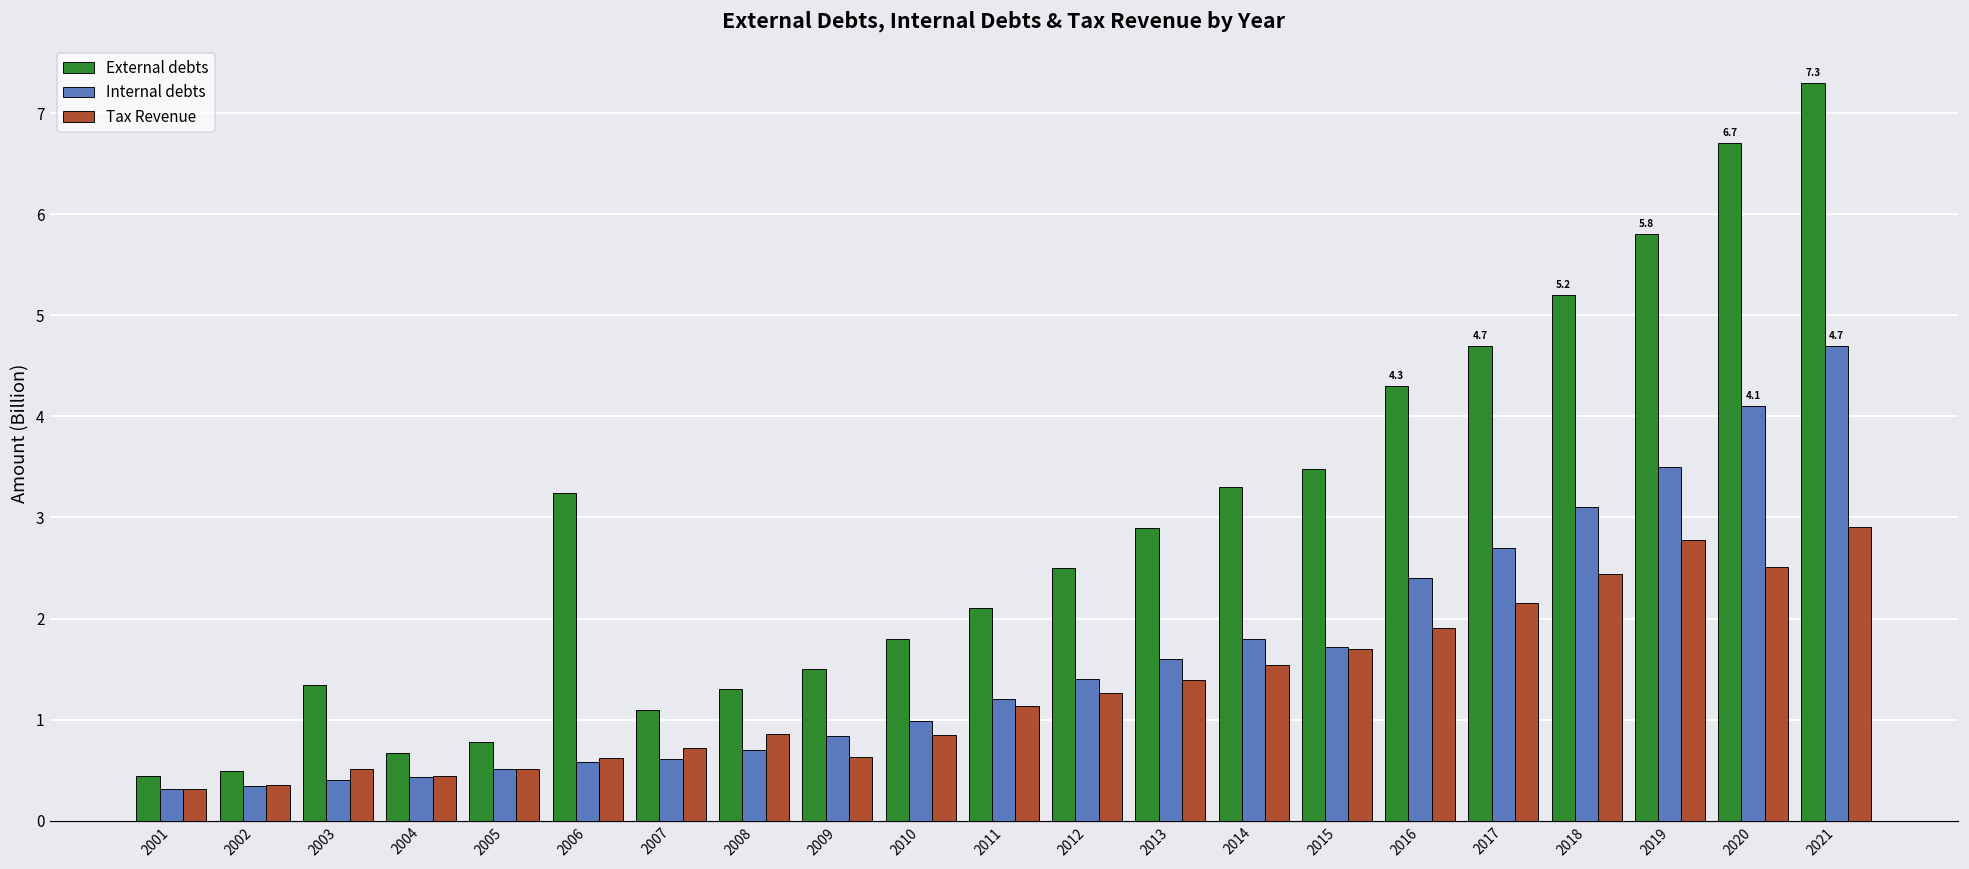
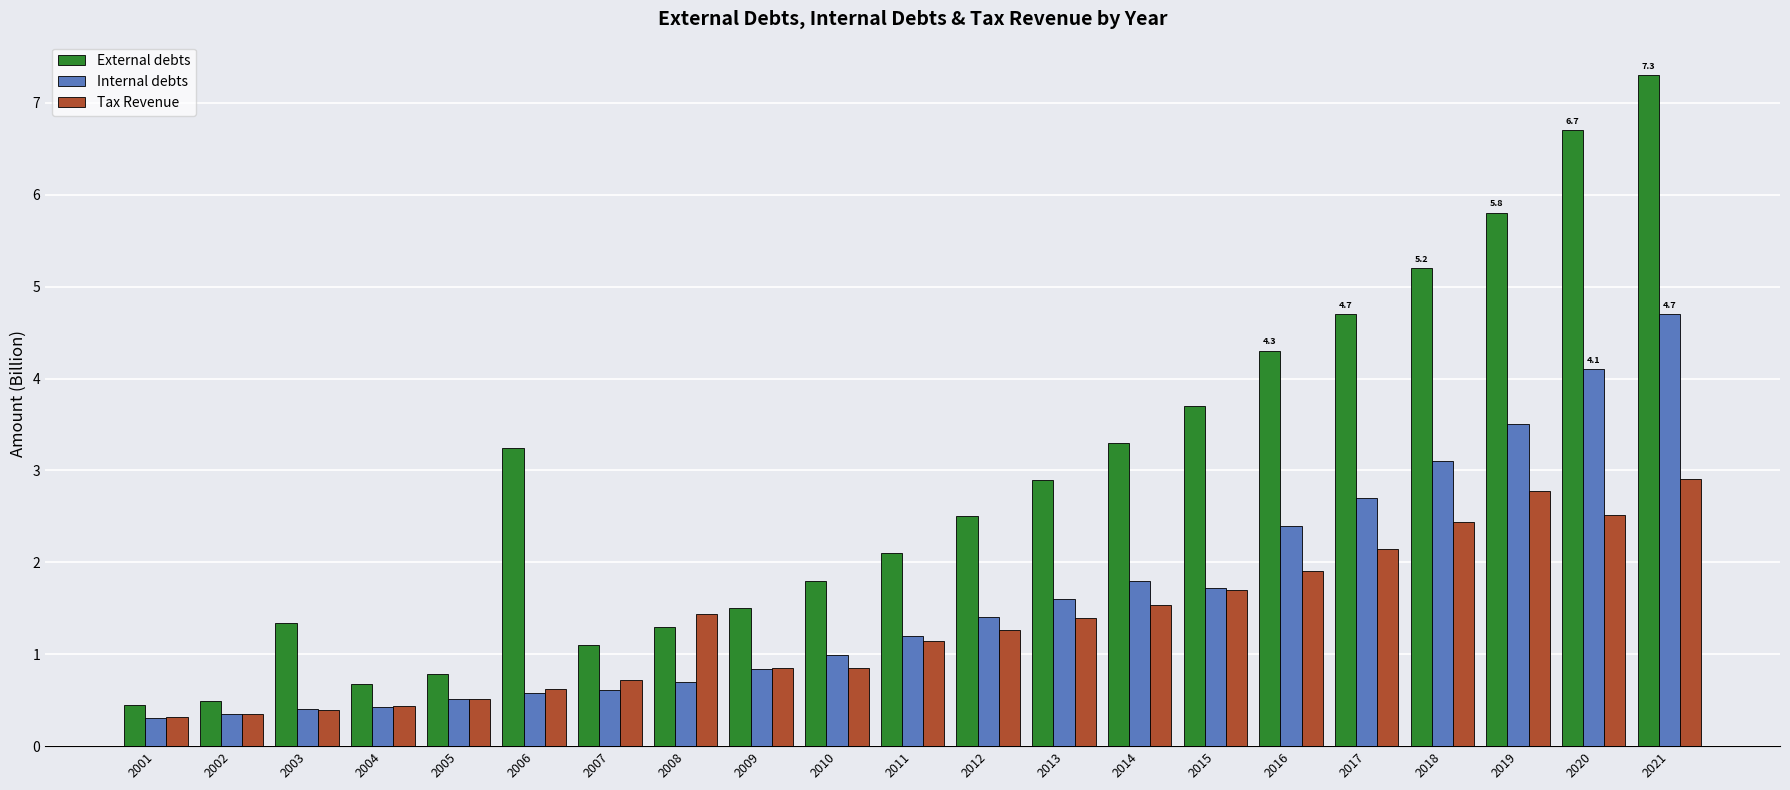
  {
    "External debts": {
      "2001": 0.4,
      "2002": 0.5,
      "2003": 1.3,
      "2004": 0.7,
      "2005": 0.8,
      "2006": 3.2,
      "2007": 1.1,
      "2008": 1.3,
      "2009": 1.5,
      "2010": 1.8,
      "2011": 2.1,
      "2012": 2.5,
      "2013": 2.9,
      "2014": 3.3,
-     "2015": 3.5
+     "2015": 3.7
    },
    "Internal debts": {
      "2020": 4.1,
      "2021": 4.7
    },
    "Tax Revenue": {
      "2001": 0.3,
      "2002": 0.3,
-     "2003": 0.5,
+     "2003": 0.4,
      "2004": 0.4,
      "2005": 0.5,
      "2006": 0.6,
      "2007": 0.7,
-     "2008": 0.9,
-     "2009": 0.6,
+     "2008": 1.4,
+     "2009": 0.9,
      "2010": 0.8,
      "2011": 1.1,
      "2012": 1.3,
      "2013": 1.4,
      "2014": 1.5,
      "2015": 1.7,
      "2016": 1.9,
      "2017": 2.2,
      "2018": 2.4,
      "2019": 2.8,
      "2020": 2.5,
      "2021": 2.9
    }
  }
